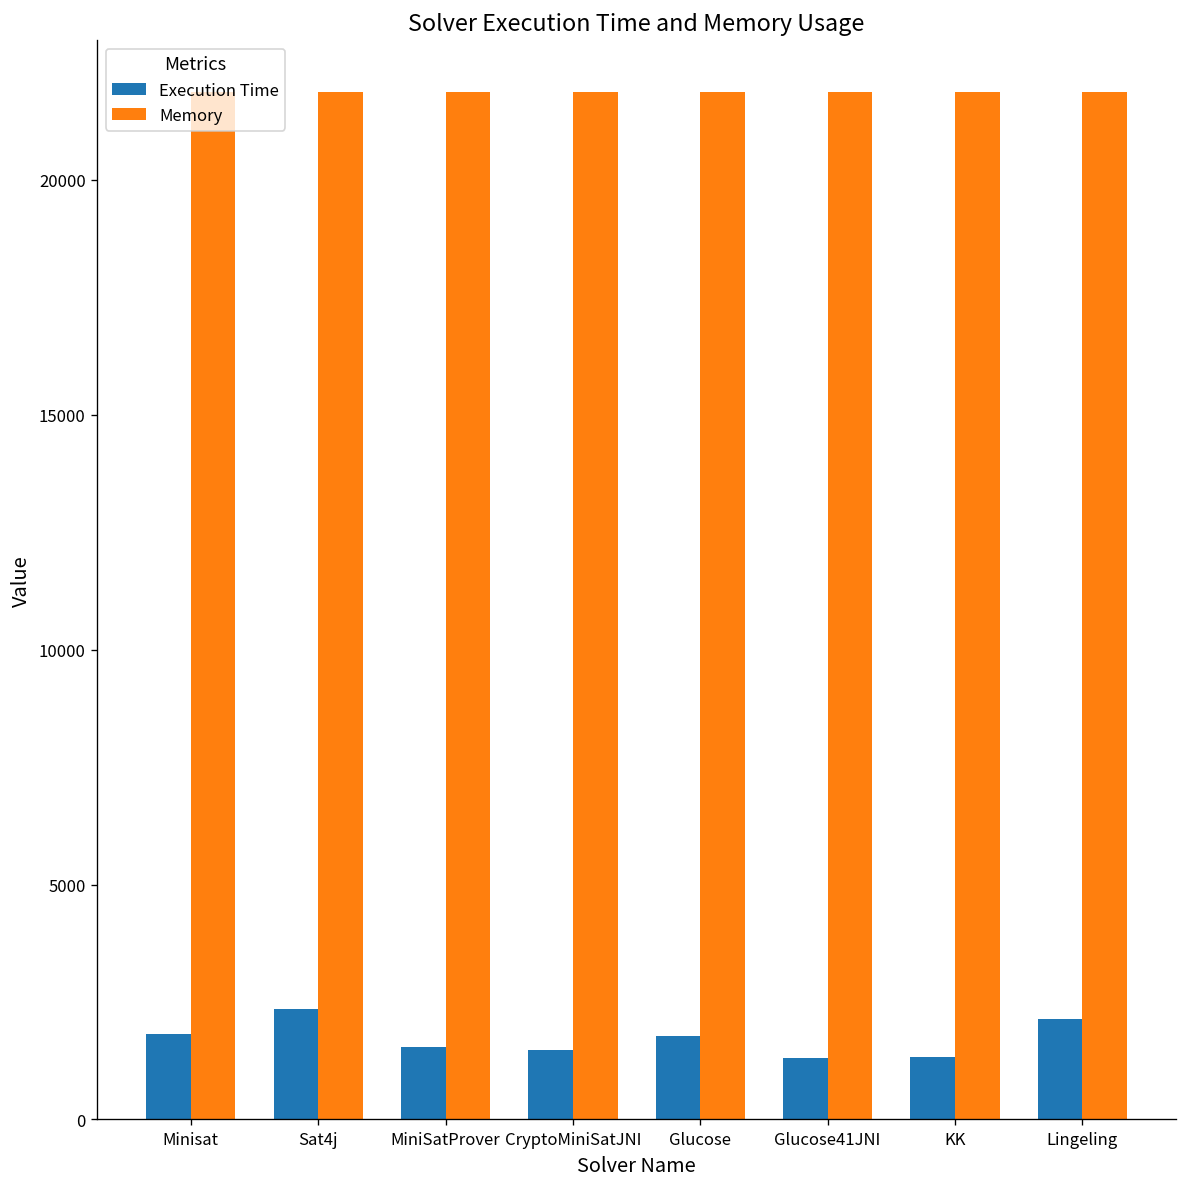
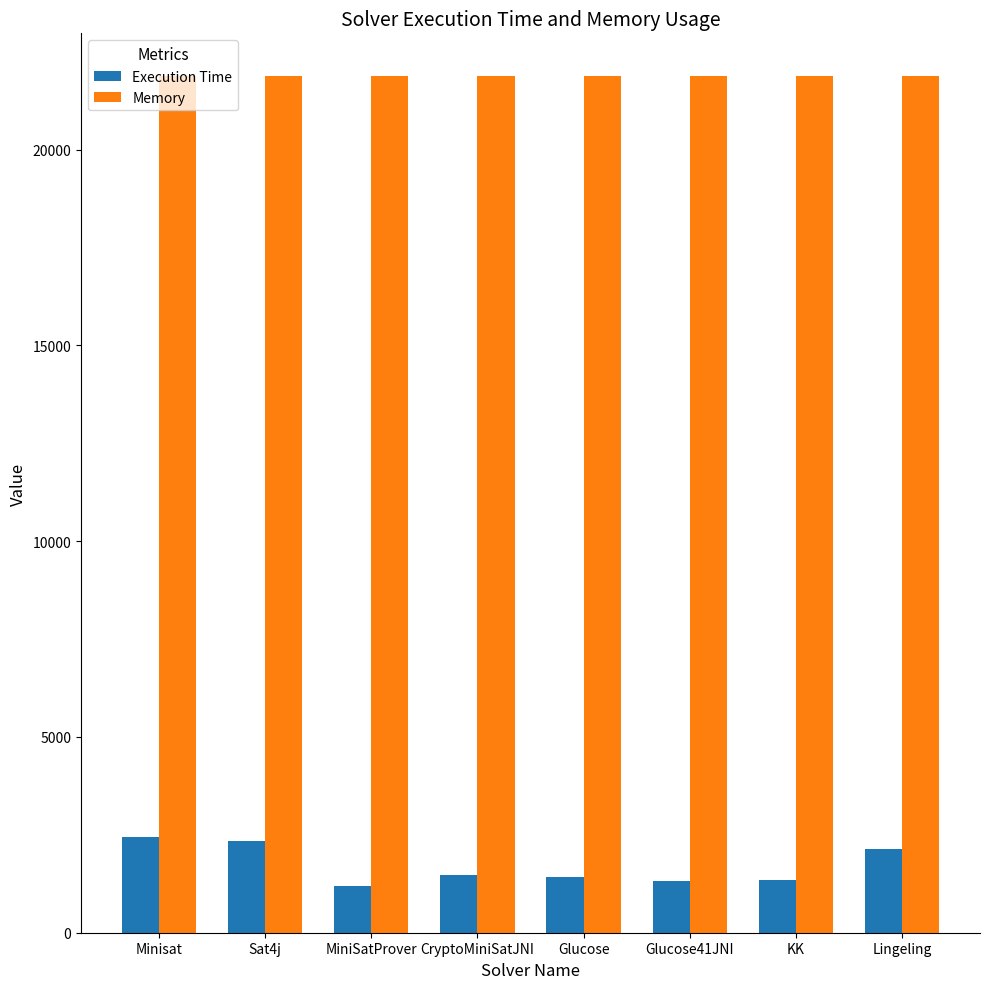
  {
    "Execution Time": {
-     "Minisat": 1800,
+     "Minisat": 2500,
      "Sat4j": 2400,
-     "MiniSatProver": 1500,
+     "MiniSatProver": 1200,
      "CryptoMiniSatJNI": 1500,
-     "Glucose": 1800,
+     "Glucose": 1400,
      "Glucose41JNI": 1300,
      "KK": 1300,
      "Lingeling": 2100
    },
    "Memory": {
      "Sat4j": 21900,
      "MiniSatProver": 21900,
      "CryptoMiniSatJNI": 21900,
      "Glucose": 21900,
      "Glucose41JNI": 21900,
      "KK": 21900,
      "Lingeling": 21900
    }
  }
